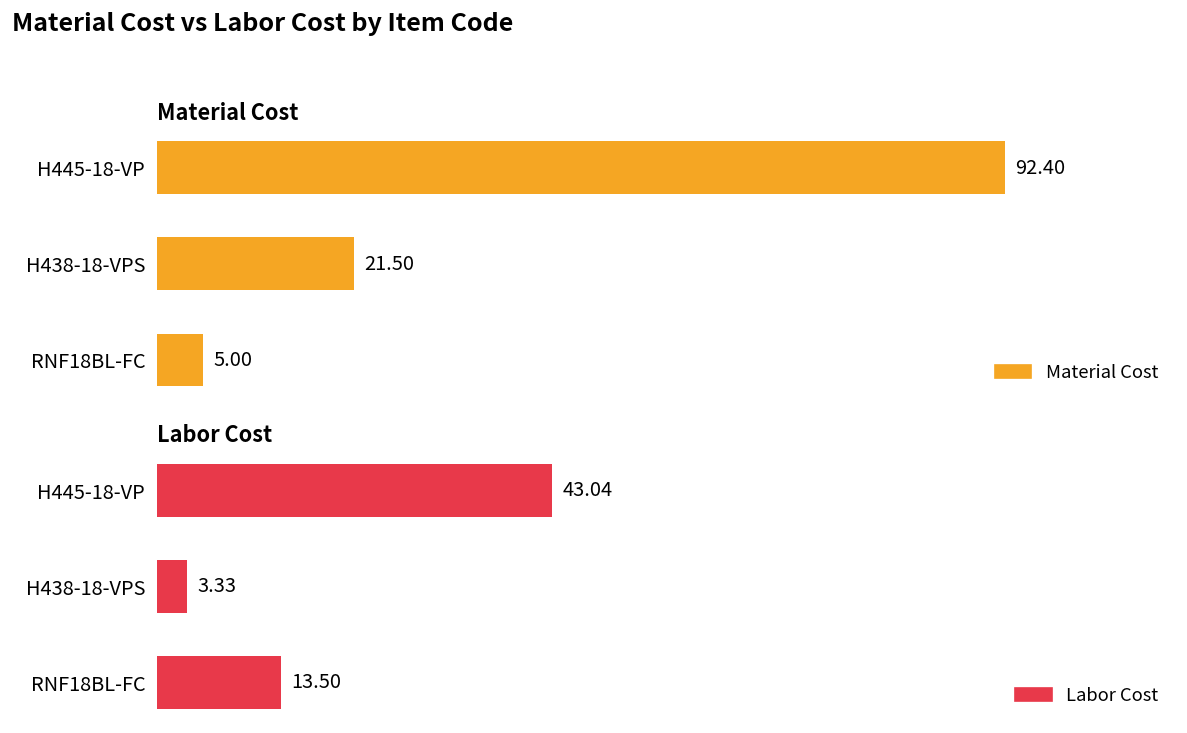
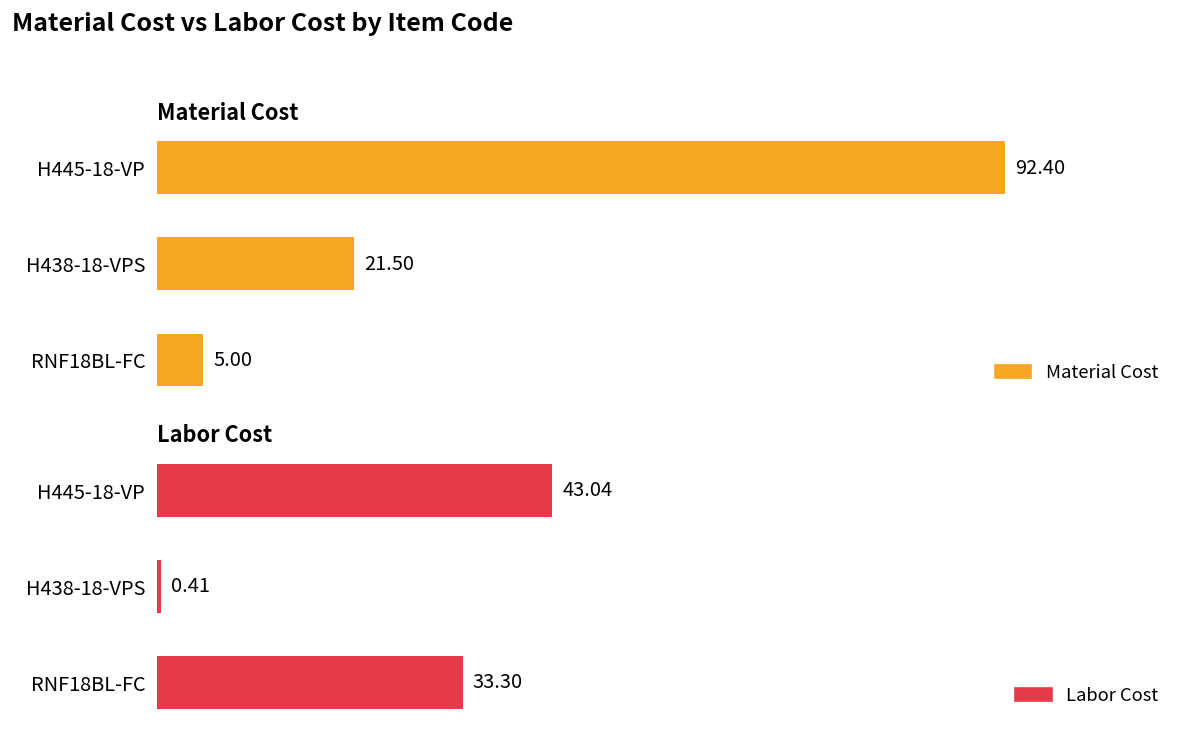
  {
    "Material Cost": {
      "H445-18-VP": 92.40,
      "H438-18-VPS": 21.50,
      "RNF18BL-FC": 5.00
    },
    "Labor Cost": {
      "H445-18-VP": 43.04,
-     "H438-18-VPS": 3.33,
-     "RNF18BL-FC": 13.50
+     "H438-18-VPS": 0.41,
+     "RNF18BL-FC": 33.30
    }
  }
